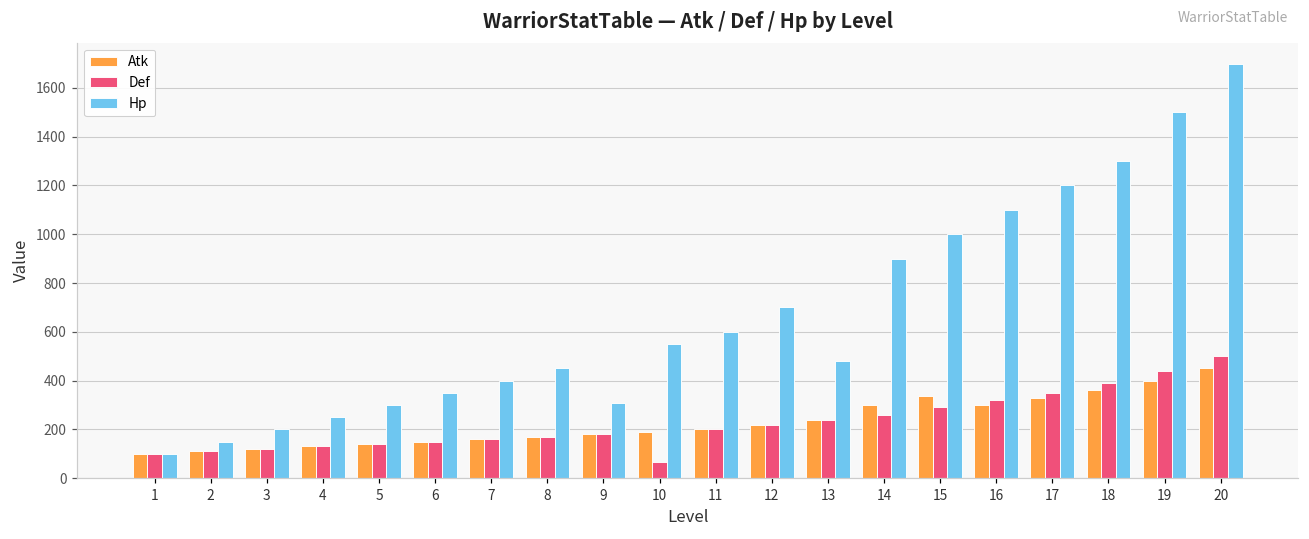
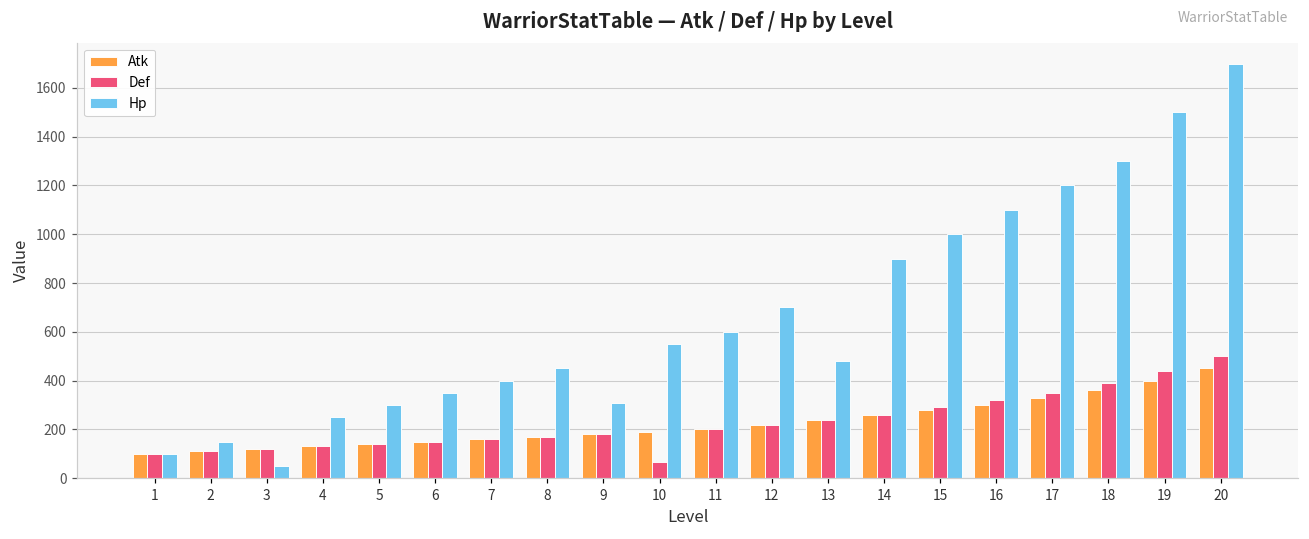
  {
    "Atk": {
      "1": 100,
      "2": 110,
      "3": 120,
      "4": 130,
      "5": 140,
      "6": 150,
      "7": 160,
      "8": 170,
      "9": 180,
      "10": 190,
      "11": 200,
      "12": 220,
      "13": 240,
-     "14": 300,
-     "15": 340,
+     "14": 260,
+     "15": 280,
      "16": 300,
      "17": 330,
      "18": 360,
      "19": 400,
      "20": 450
    },
    "Def": {
      "1": 100,
      "2": 110,
      "3": 120,
      "4": 130,
      "5": 140,
      "6": 150,
      "7": 160,
      "8": 170,
      "9": 180,
      "10": 70,
      "11": 200,
      "12": 220,
      "13": 240,
      "14": 260,
      "15": 290,
      "16": 320,
      "17": 350,
      "18": 390,
      "19": 440,
      "20": 500
    },
    "Hp": {
      "1": 100,
      "2": 150,
-     "3": 200,
+     "3": 50,
      "4": 250,
      "5": 300,
      "6": 350,
      "7": 400,
      "8": 450,
      "9": 310,
      "10": 550,
      "11": 600,
      "12": 700,
      "13": 480,
      "14": 900,
      "15": 1000,
      "16": 1100,
      "17": 1200,
      "18": 1300,
      "19": 1500,
      "20": 1700
    }
  }
